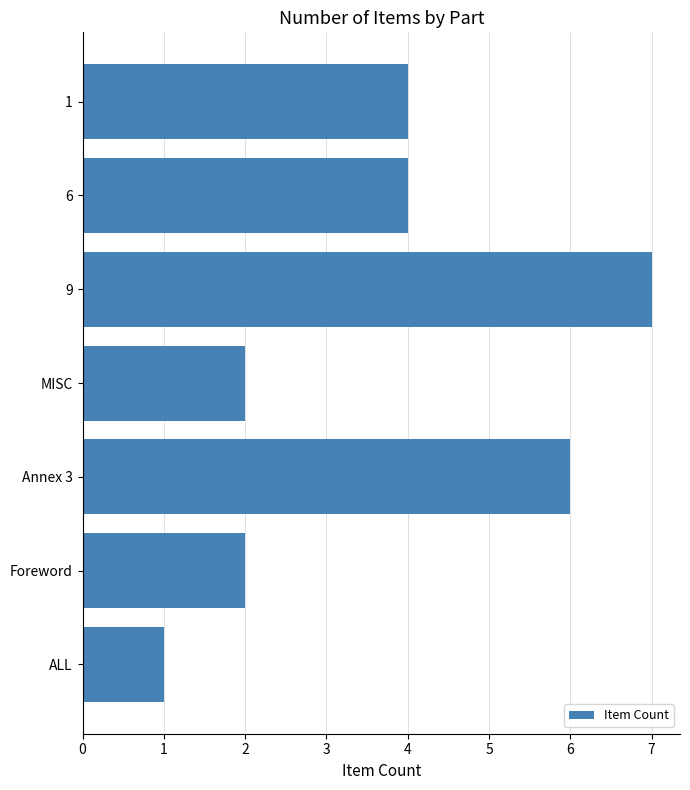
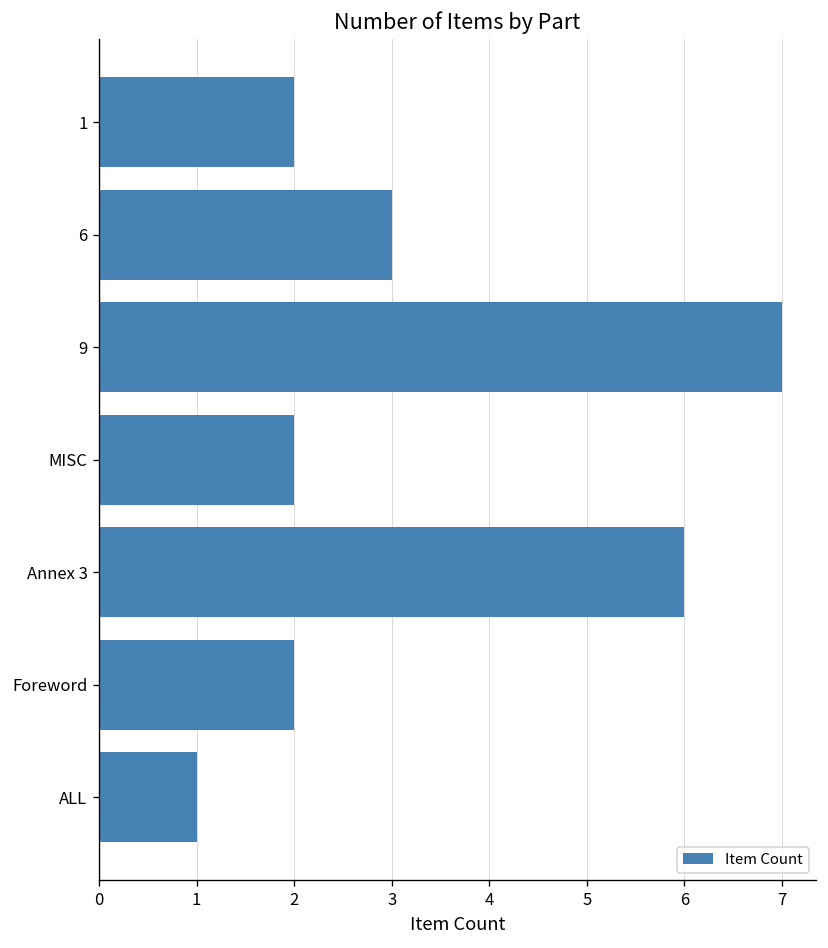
  {
-   "1": 4,
-   "6": 4,
+   "1": 2,
+   "6": 3,
    "9": 7,
    "MISC": 2,
    "Annex 3": 6,
    "Foreword": 2,
    "ALL": 1
  }
